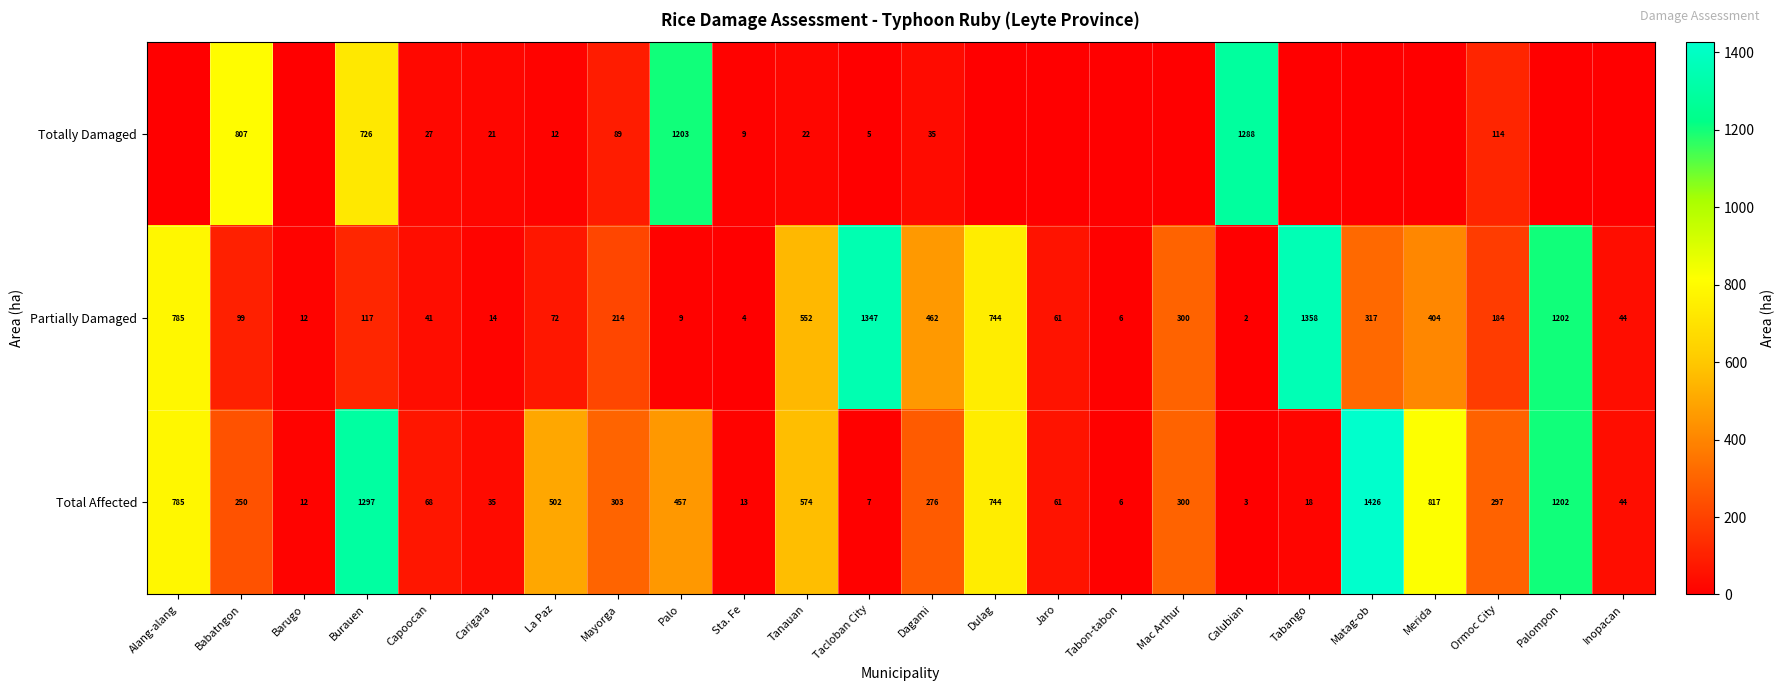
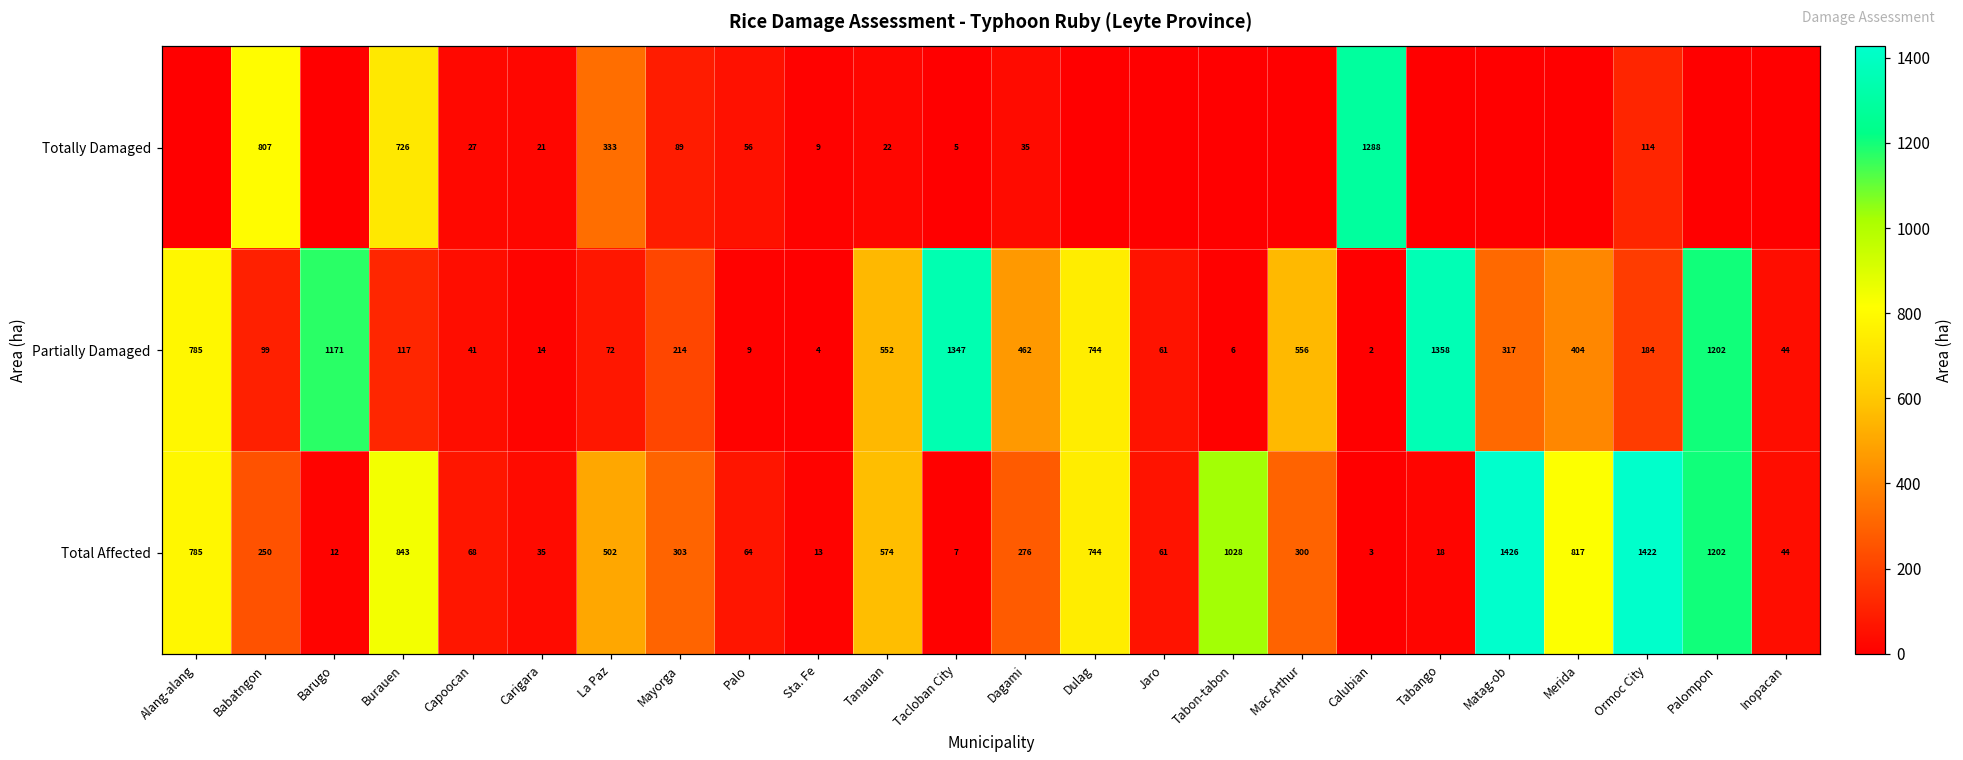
  {
    "Totally Damaged": {
      "Babatngon": 807,
      "Burauen": 726,
      "Capoocan": 27,
      "Carigara": 21,
-     "La Paz": 12,
+     "La Paz": 333,
      "Mayorga": 89,
-     "Palo": 1203,
+     "Palo": 56,
      "Sta. Fe": 9,
      "Tanauan": 22,
      "Tacloban City": 5,
      "Dagami": 35,
      "Calubian": 1288,
      "Ormoc City": 114
    },
    "Partially Damaged": {
      "Alang-alang": 785,
      "Babatngon": 99,
-     "Barugo": 12,
+     "Barugo": 1171,
      "Burauen": 117,
      "Capoocan": 41,
      "Carigara": 14,
      "La Paz": 72,
      "Mayorga": 214,
      "Palo": 9,
      "Sta. Fe": 4,
      "Tanauan": 552,
      "Tacloban City": 1347,
      "Dagami": 462,
      "Dulag": 744,
      "Jaro": 61,
      "Tabon-tabon": 6,
-     "Mac Arthur": 300,
+     "Mac Arthur": 556,
      "Calubian": 2,
      "Tabango": 1358,
      "Matag-ob": 317,
      "Merida": 404,
      "Ormoc City": 184,
      "Palompon": 1202,
      "Inopacan": 44
    },
    "Total Affected": {
      "Alang-alang": 785,
      "Babatngon": 250,
      "Barugo": 12,
-     "Burauen": 1297,
+     "Burauen": 843,
      "Capoocan": 68,
      "Carigara": 35,
      "La Paz": 502,
      "Mayorga": 303,
-     "Palo": 457,
+     "Palo": 64,
      "Sta. Fe": 13,
      "Tanauan": 574,
      "Tacloban City": 7,
      "Dagami": 276,
      "Dulag": 744,
      "Jaro": 61,
-     "Tabon-tabon": 6,
+     "Tabon-tabon": 1028,
      "Mac Arthur": 300,
      "Calubian": 3,
      "Tabango": 18,
      "Matag-ob": 1426,
      "Merida": 817,
-     "Ormoc City": 297,
+     "Ormoc City": 1422,
      "Palompon": 1202,
      "Inopacan": 44
    }
  }
